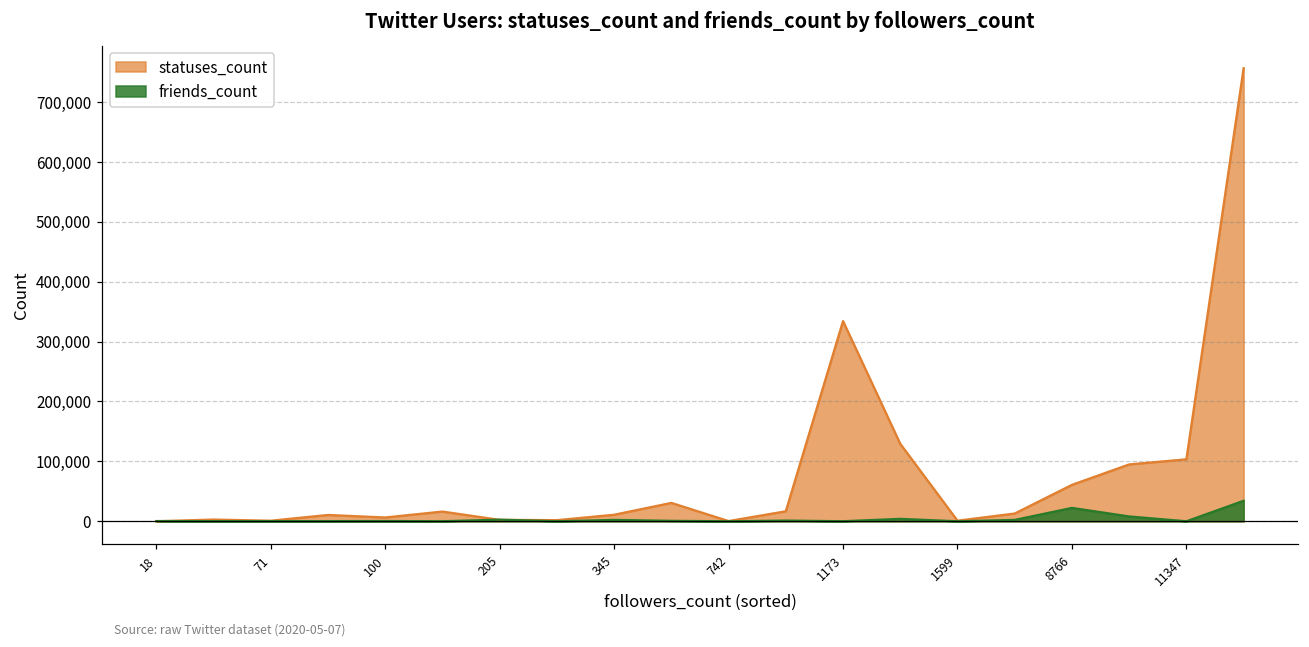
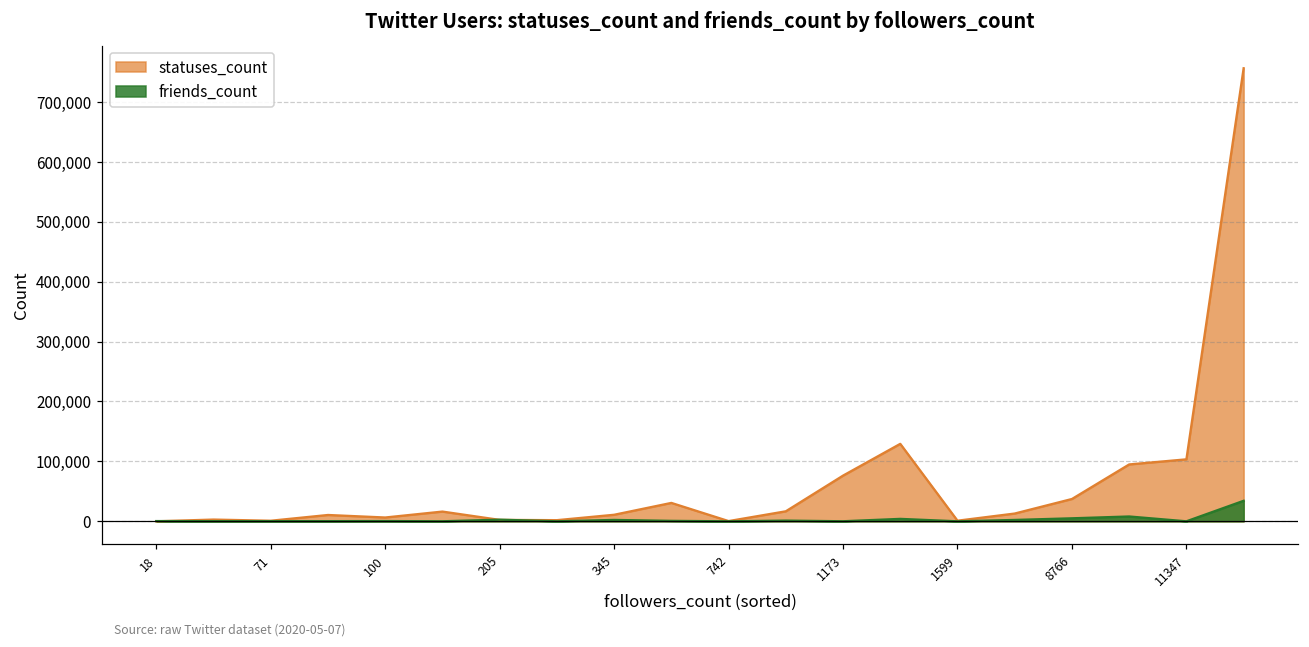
  {
    "statuses_count": {
      "100": "10,000",
-     "1173": "330,000",
-     "8766": "60,000"
+     "1173": "80,000",
+     "8766": "40,000"
    },
    "friends_count": {
      "100": "0",
      "1173": "0",
-     "8766": "20,000"
+     "8766": "10,000"
    }
  }
